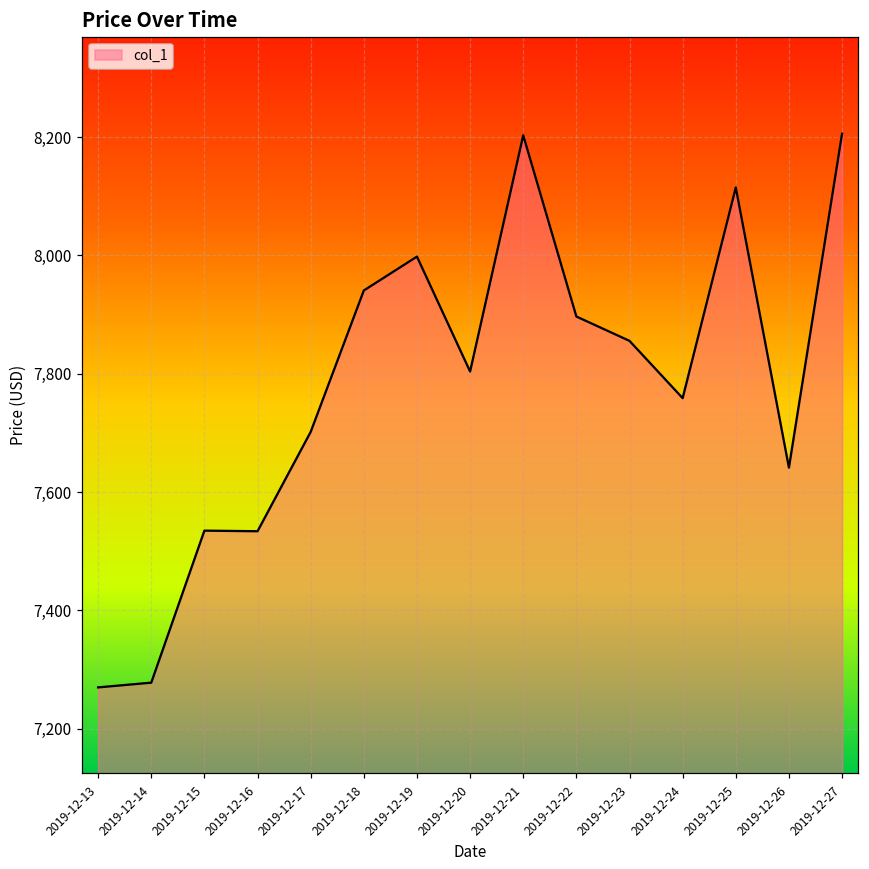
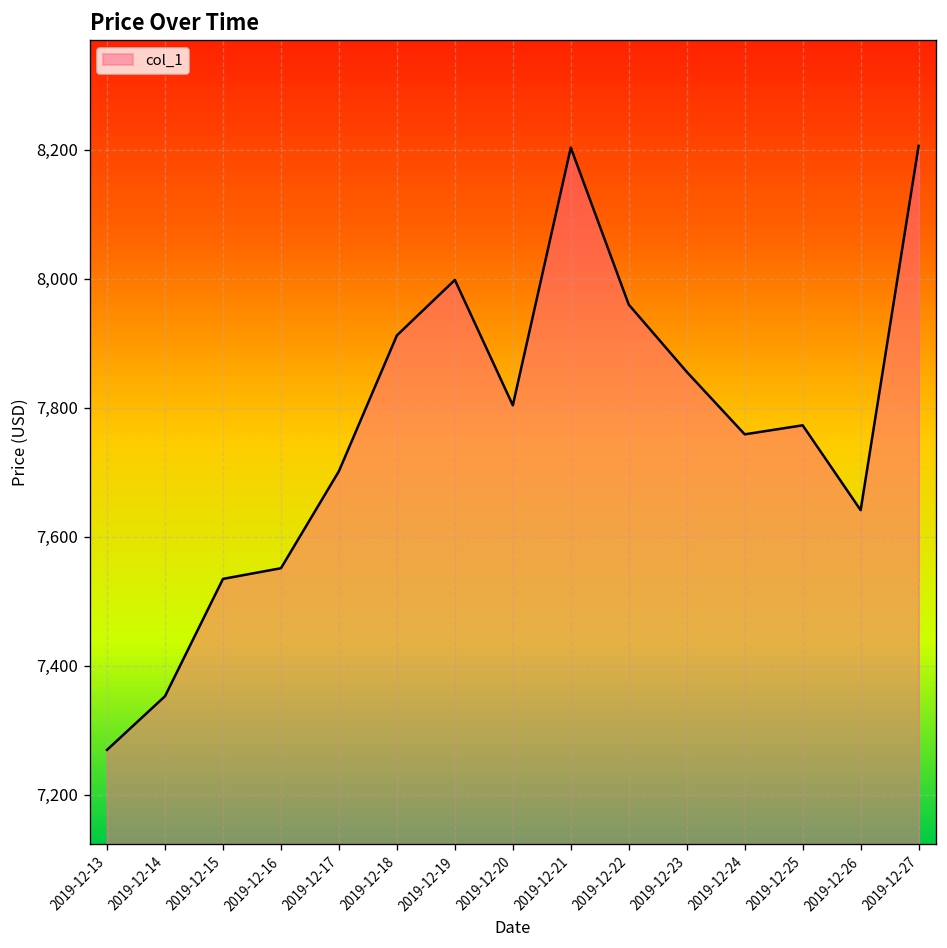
  {
    "2019-12-13": "7,270",
-   "2019-12-14": "7,280",
+   "2019-12-14": "7,350",
    "2019-12-15": "7,530",
-   "2019-12-16": "7,530",
+   "2019-12-16": "7,550",
    "2019-12-17": "7,700",
-   "2019-12-18": "7,940",
+   "2019-12-18": "7,910",
    "2019-12-19": "8,000",
    "2019-12-20": "7,800",
    "2019-12-21": "8,200",
-   "2019-12-22": "7,900",
+   "2019-12-22": "7,960",
    "2019-12-23": "7,860",
    "2019-12-24": "7,760",
-   "2019-12-25": "8,110",
+   "2019-12-25": "7,770",
    "2019-12-26": "7,640",
    "2019-12-27": "8,210"
  }
